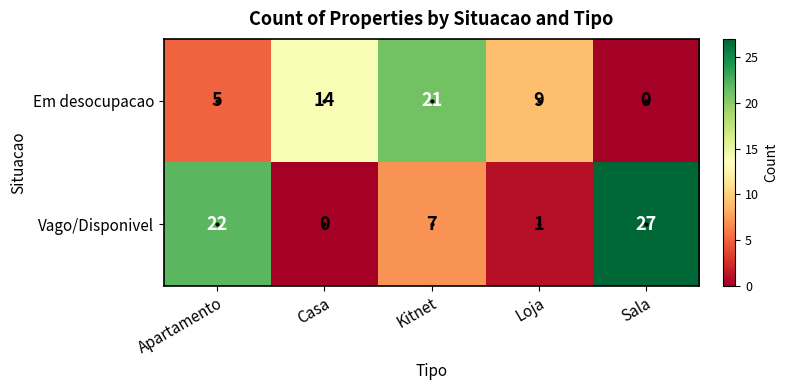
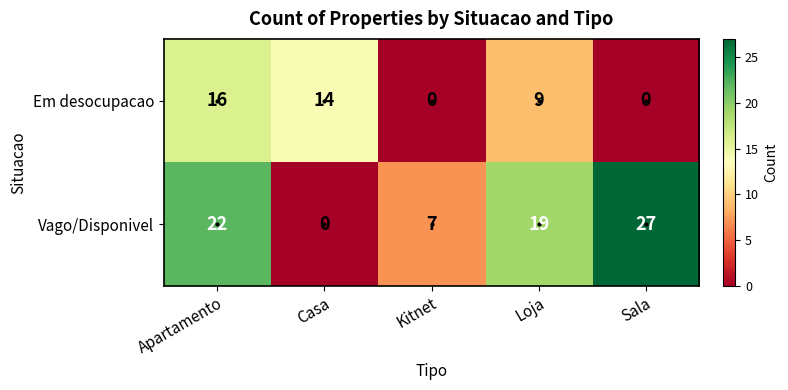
  {
    "Em desocupacao": {
-     "Apartamento": 5,
-     "Kitnet": 21
+     "Apartamento": 16,
+     "Kitnet": 0
    },
    "Vago/Disponivel": {
-     "Loja": 1
+     "Loja": 19
    }
  }
